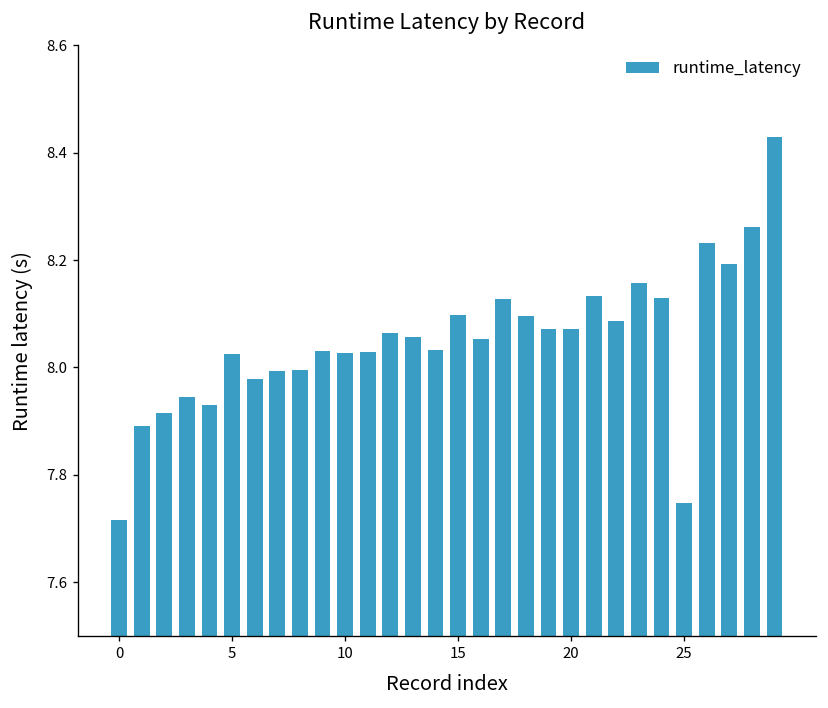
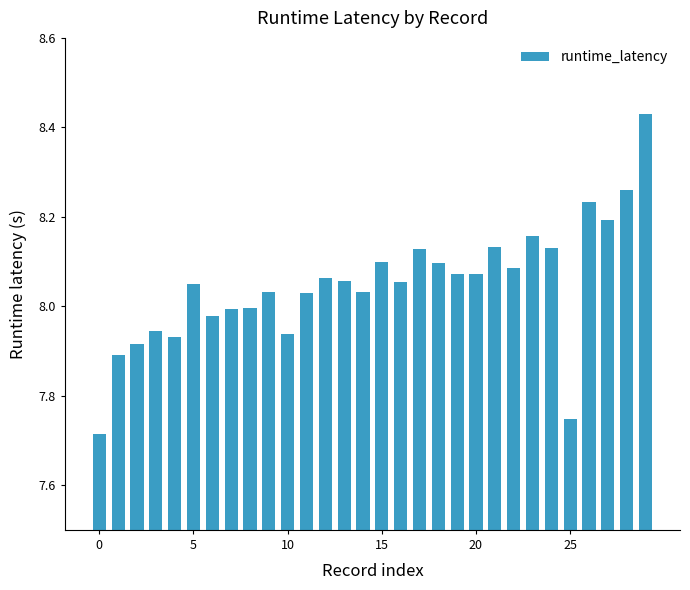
  {
    "0": 7.72,
-   "5": 8.03,
-   "10": 8.03,
+   "5": 8.05,
+   "10": 7.94,
    "15": 8.10,
    "20": 8.07,
    "25": 7.75
  }
